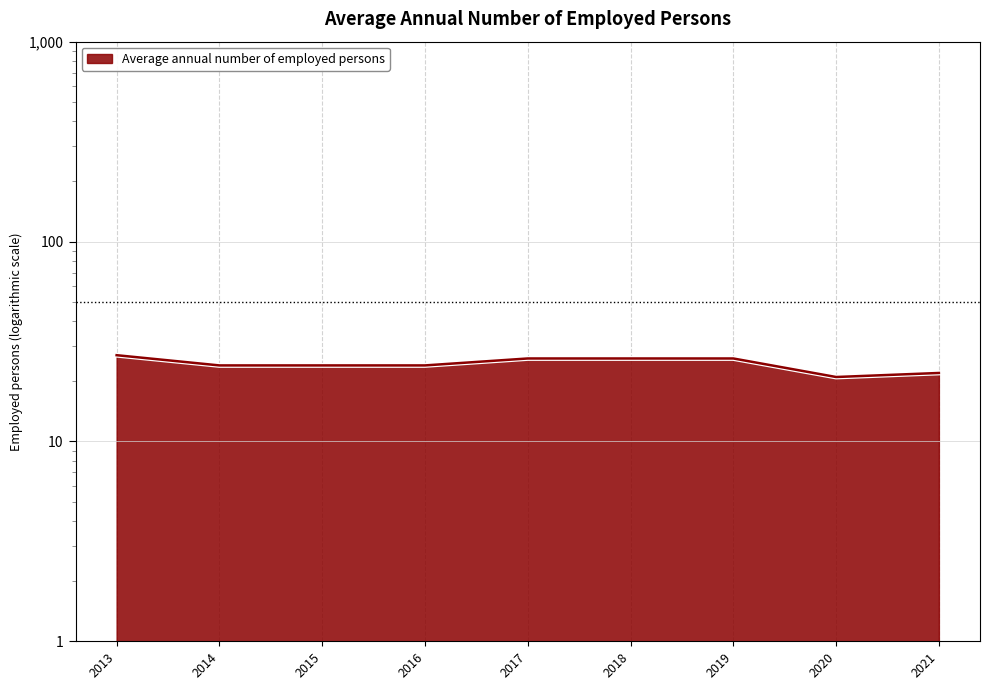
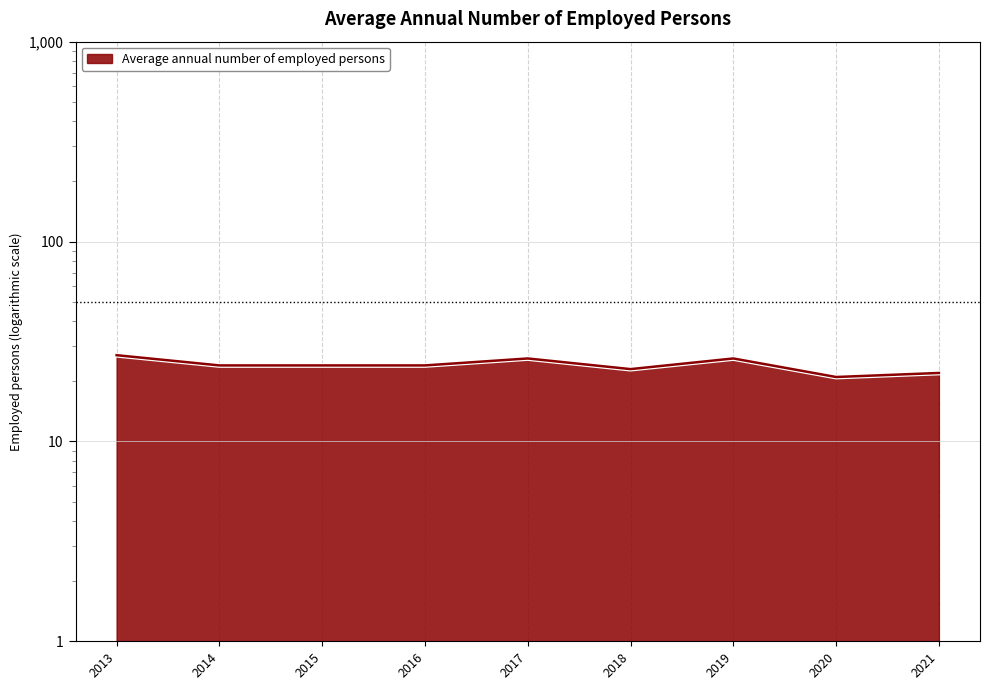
  {
    "2013": 27,
    "2014": 24,
    "2015": 24,
    "2016": 24,
    "2017": 26,
-   "2018": 26,
+   "2018": 23,
    "2019": 26,
    "2020": 21,
    "2021": 22
  }
